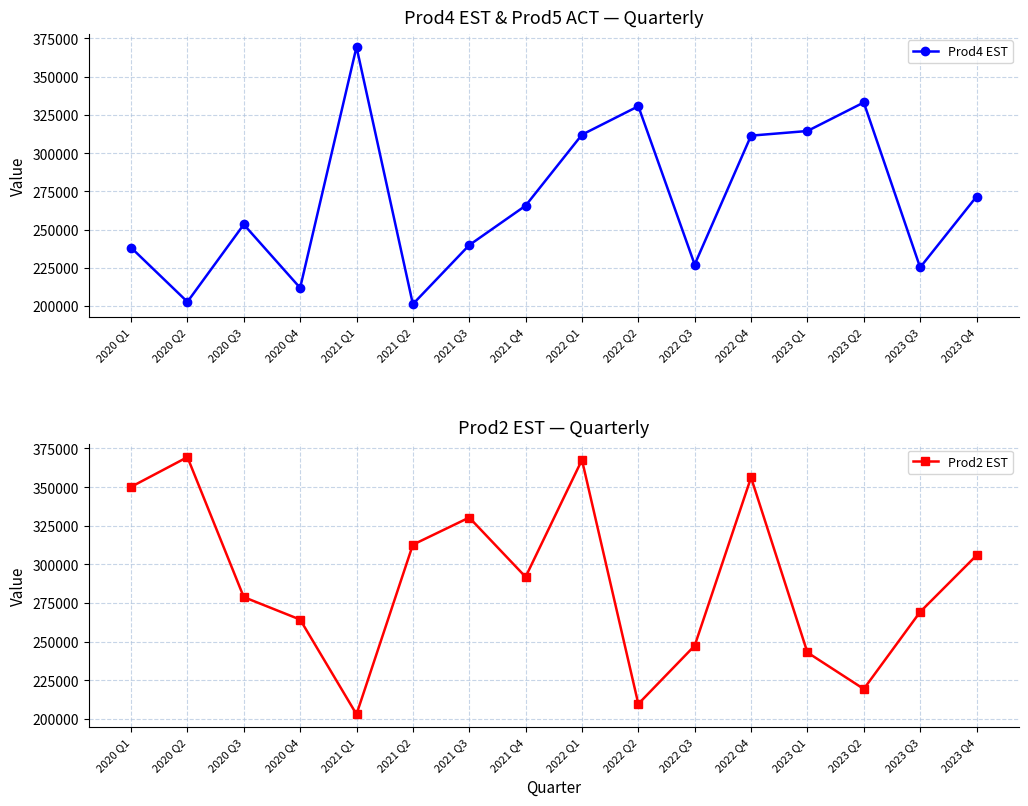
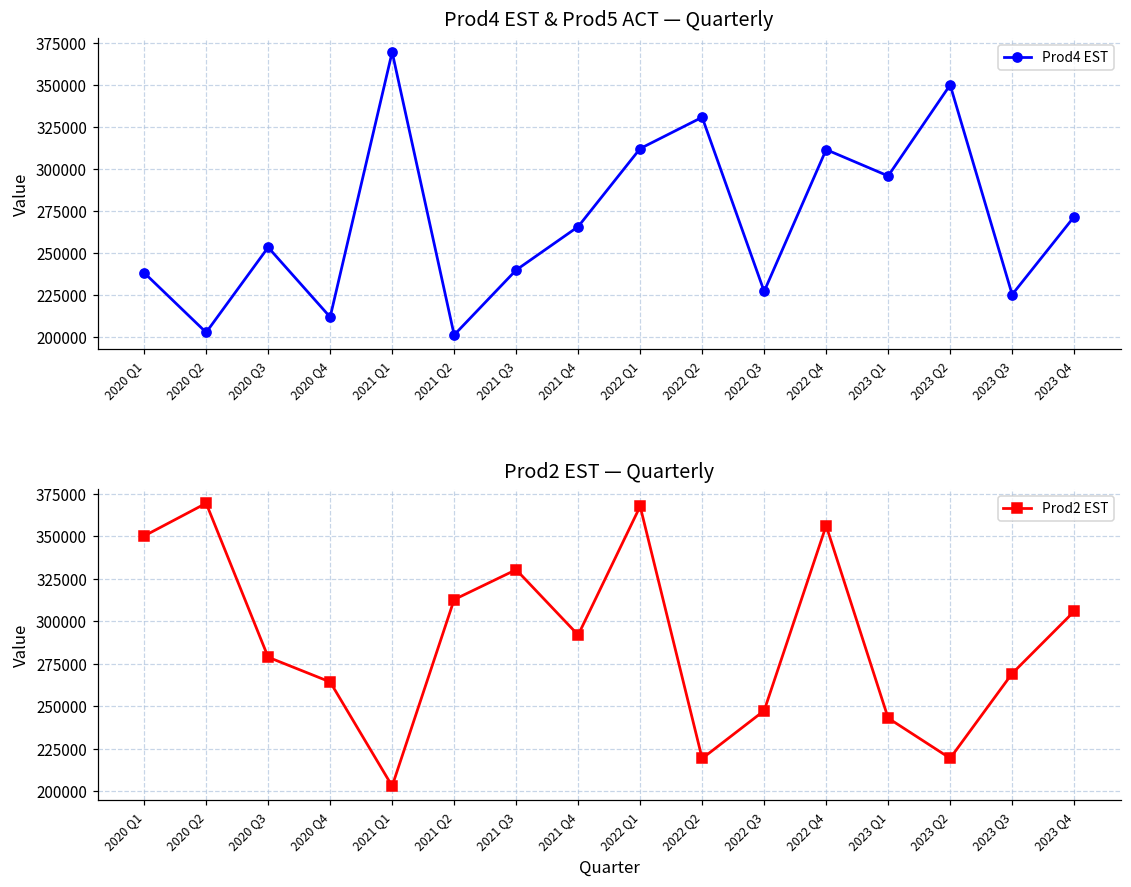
  {
    "Prod4 EST & Prod5 ACT — Quarterly": {
      "2020 Q1": 238000,
      "2020 Q2": 203000,
      "2020 Q3": 253000,
      "2020 Q4": 212000,
      "2021 Q1": 369000,
      "2021 Q2": 201000,
      "2021 Q3": 240000,
      "2021 Q4": 266000,
      "2022 Q1": 312000,
      "2022 Q2": 331000,
      "2022 Q3": 227000,
      "2022 Q4": 311000,
-     "2023 Q1": 314000,
-     "2023 Q2": 333000,
+     "2023 Q1": 296000,
+     "2023 Q2": 350000,
      "2023 Q3": 225000,
      "2023 Q4": 271000
    },
    "Prod2 EST — Quarterly": {
      "2020 Q1": 350000,
      "2020 Q2": 369000,
      "2020 Q3": 279000,
      "2020 Q4": 264000,
      "2021 Q1": 203000,
      "2021 Q2": 313000,
      "2021 Q3": 330000,
      "2021 Q4": 292000,
      "2022 Q1": 368000,
-     "2022 Q2": 210000,
+     "2022 Q2": 219000,
      "2022 Q3": 247000,
      "2022 Q4": 356000,
      "2023 Q1": 243000,
      "2023 Q2": 219000,
      "2023 Q3": 269000,
      "2023 Q4": 306000
    }
  }
